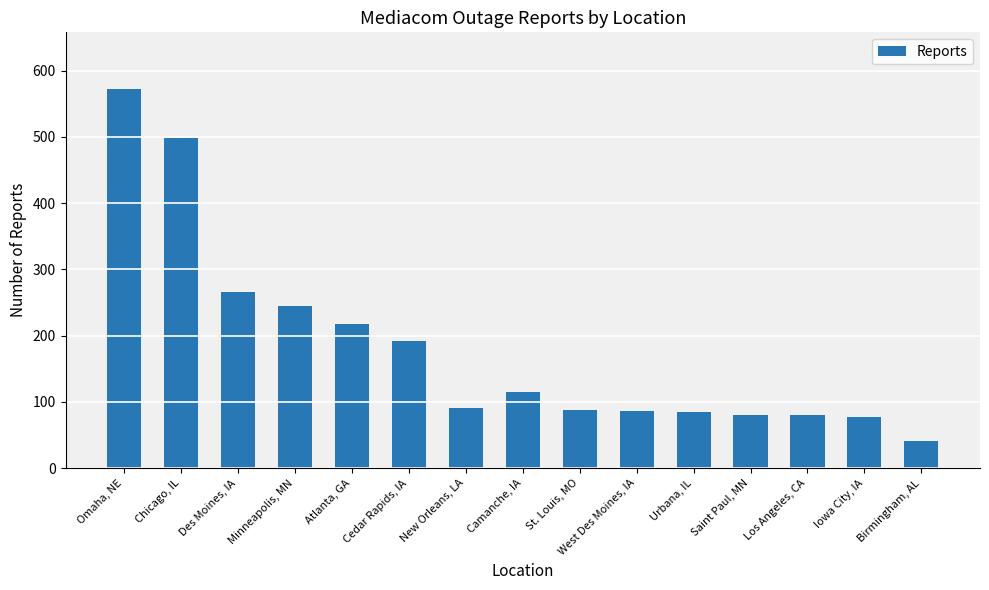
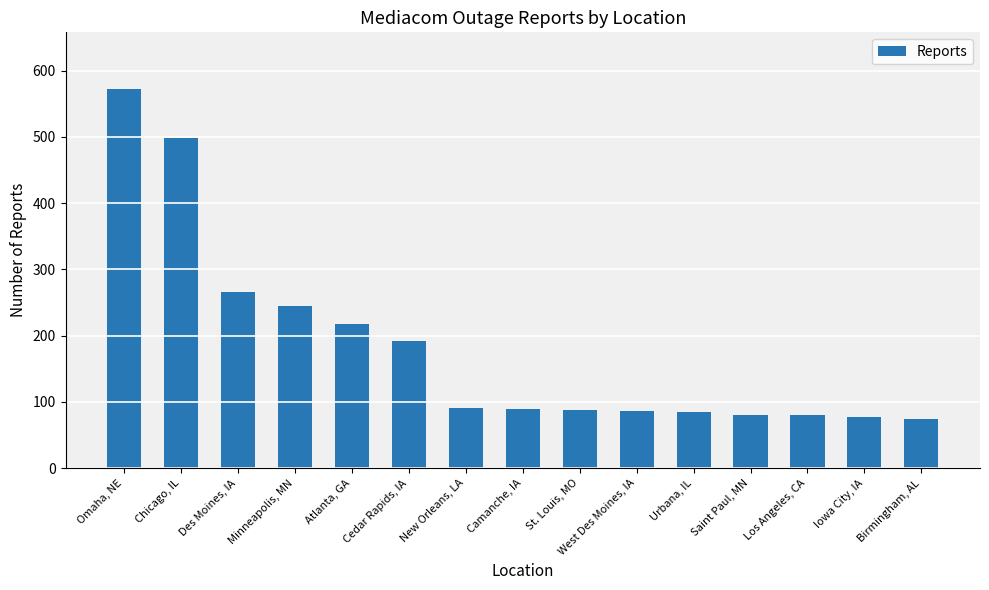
  {
    "Omaha, NE": 570,
    "Chicago, IL": 500,
    "Des Moines, IA": 270,
    "Minneapolis, MN": 250,
    "Atlanta, GA": 220,
    "Cedar Rapids, IA": 190,
    "New Orleans, LA": 90,
-   "Camanche, IA": 120,
+   "Camanche, IA": 90,
    "St. Louis, MO": 90,
    "West Des Moines, IA": 90,
    "Urbana, IL": 90,
    "Saint Paul, MN": 80,
    "Los Angeles, CA": 80,
    "Iowa City, IA": 80,
-   "Birmingham, AL": 40
+   "Birmingham, AL": 80
  }
